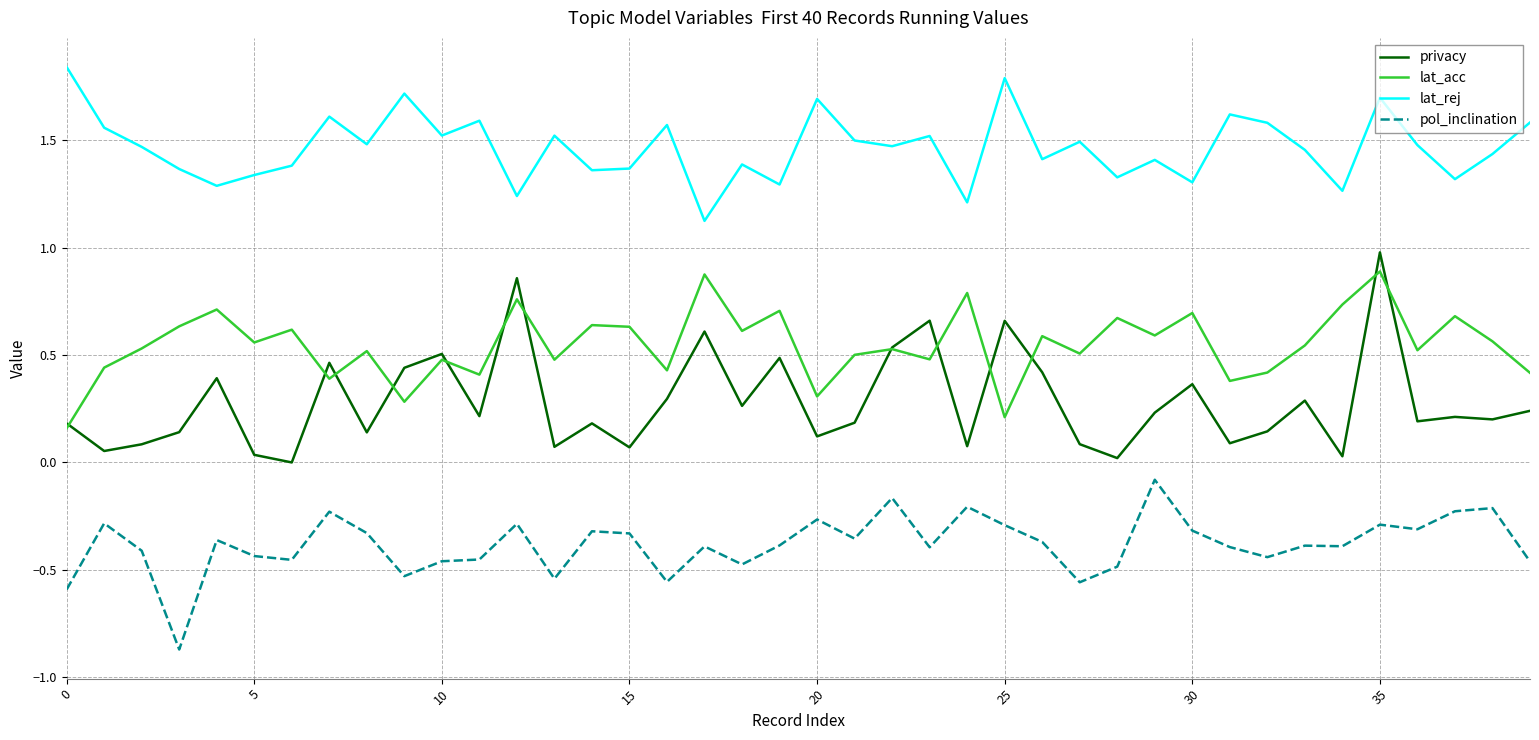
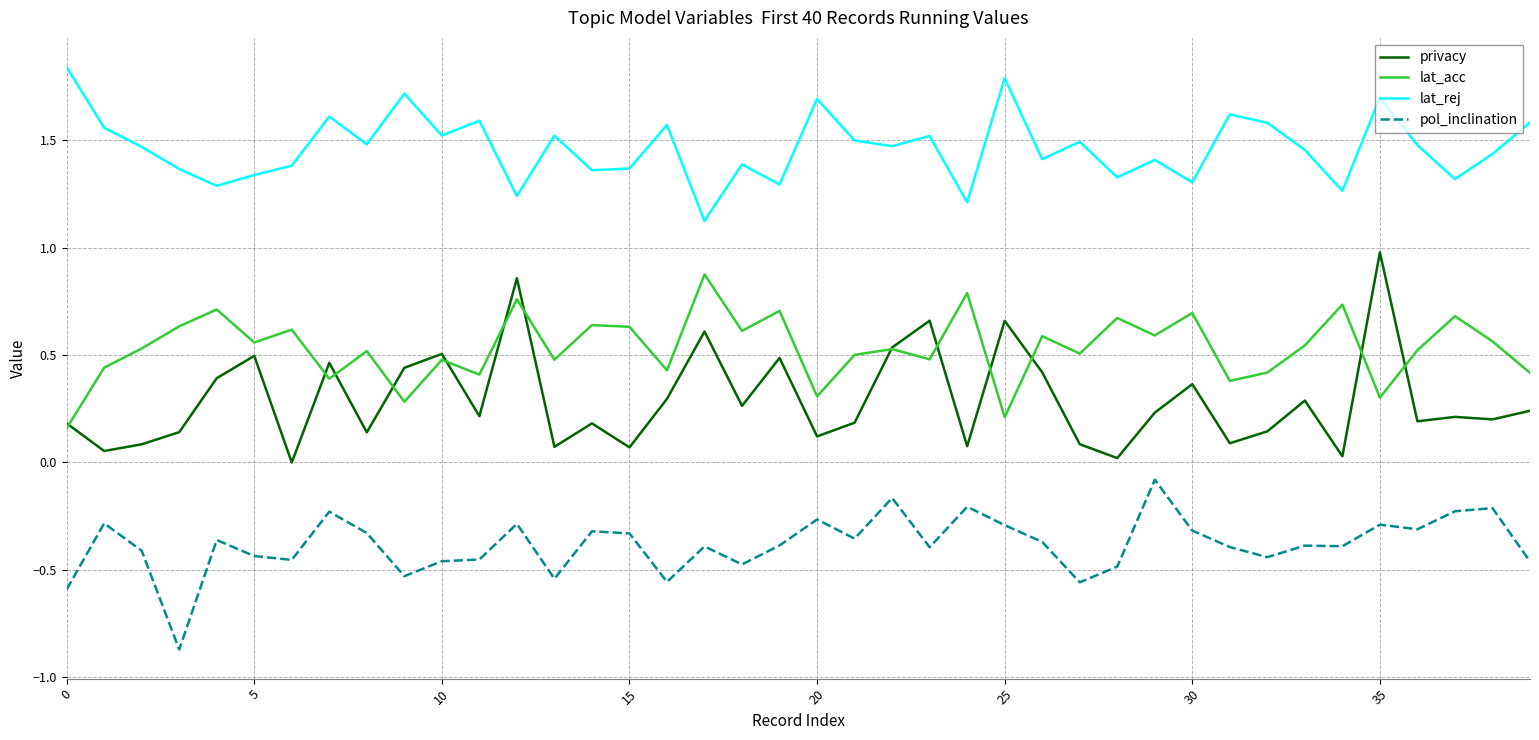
  {
    "privacy": {
      "0": 0.18,
-     "5": 0.04,
+     "5": 0.50,
      "10": 0.51,
      "15": 0.07,
      "20": 0.12,
      "25": 0.66,
      "30": 0.36,
      "35": 0.98
    },
    "lat_acc": {
      "0": 0.16,
      "5": 0.56,
      "10": 0.48,
      "15": 0.63,
      "20": 0.31,
      "25": 0.21,
      "30": 0.70,
-     "35": 0.89
+     "35": 0.30
    },
    "lat_rej": {
      "0": 1.84,
      "5": 1.34,
      "10": 1.52,
      "15": 1.37,
      "20": 1.69,
      "25": 1.79,
      "30": 1.30
    },
    "pol_inclination": {
      "0": -0.59,
      "5": -0.44,
      "10": -0.46,
      "15": -0.33,
      "20": -0.27,
      "25": -0.29,
      "30": -0.32,
      "35": -0.29
    }
  }
